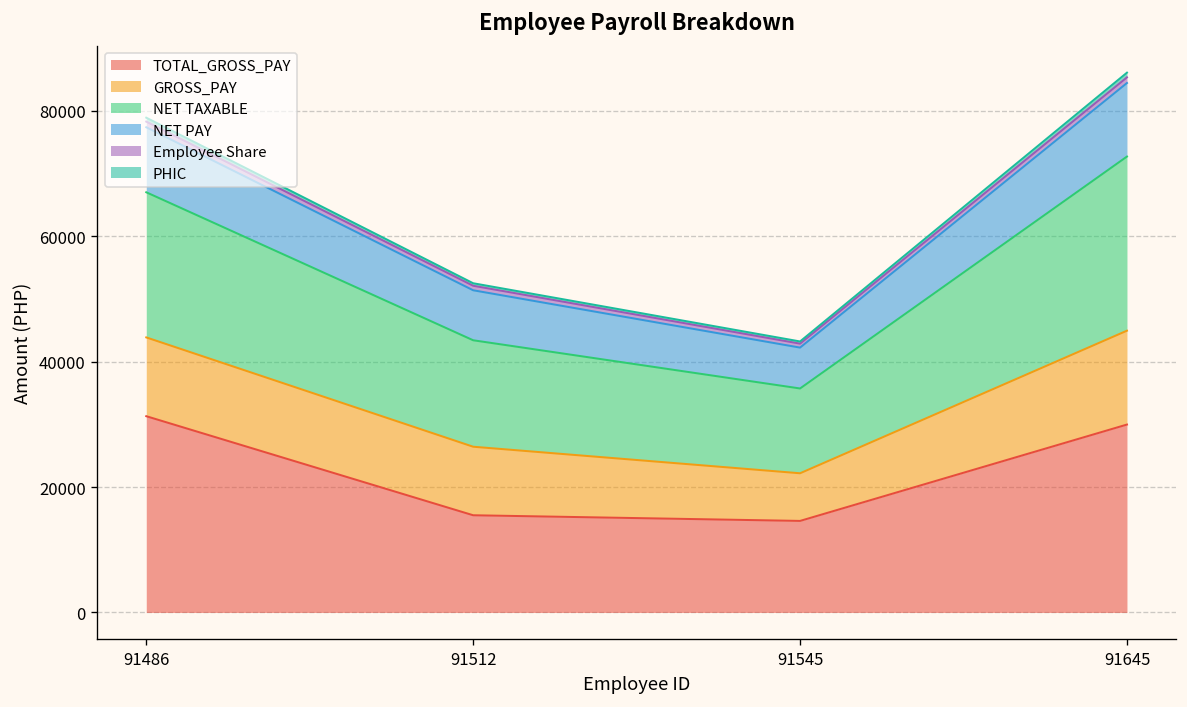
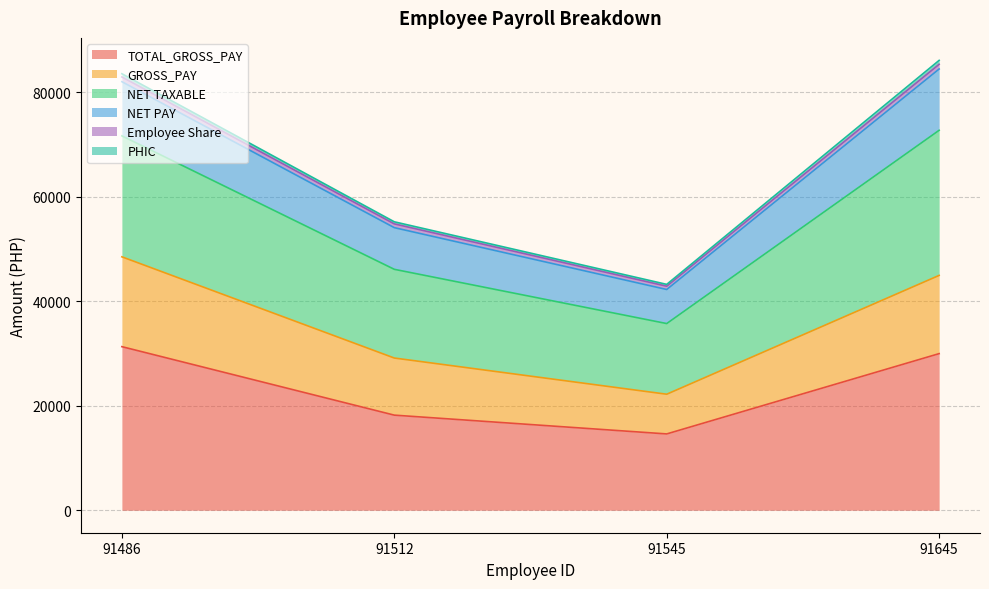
  {
    "TOTAL_GROSS_PAY": {
      "91486": 31000,
-     "91512": 16000,
+     "91512": 18000,
      "91545": 15000,
      "91645": 30000
    },
    "GROSS_PAY": {
-     "91486": 13000,
+     "91486": 17000,
      "91512": 11000,
      "91545": 8000,
      "91645": 15000
    },
    "NET PAY": {
      "91512": 8000,
      "91545": 7000,
      "91645": 12000
    },
    "Employee Share": {
      "91645": 1000
    }
  }
